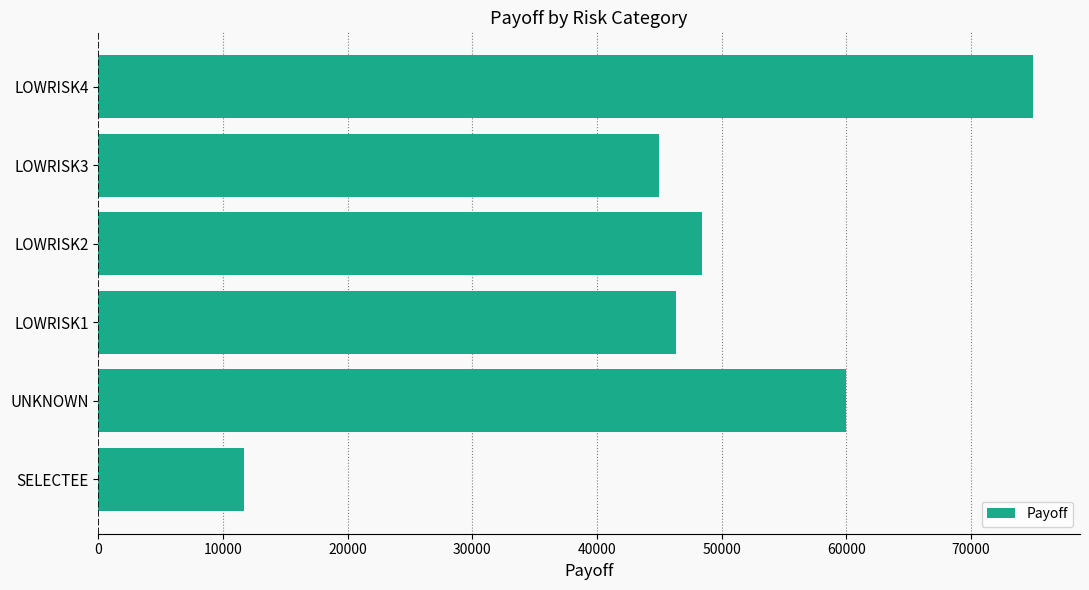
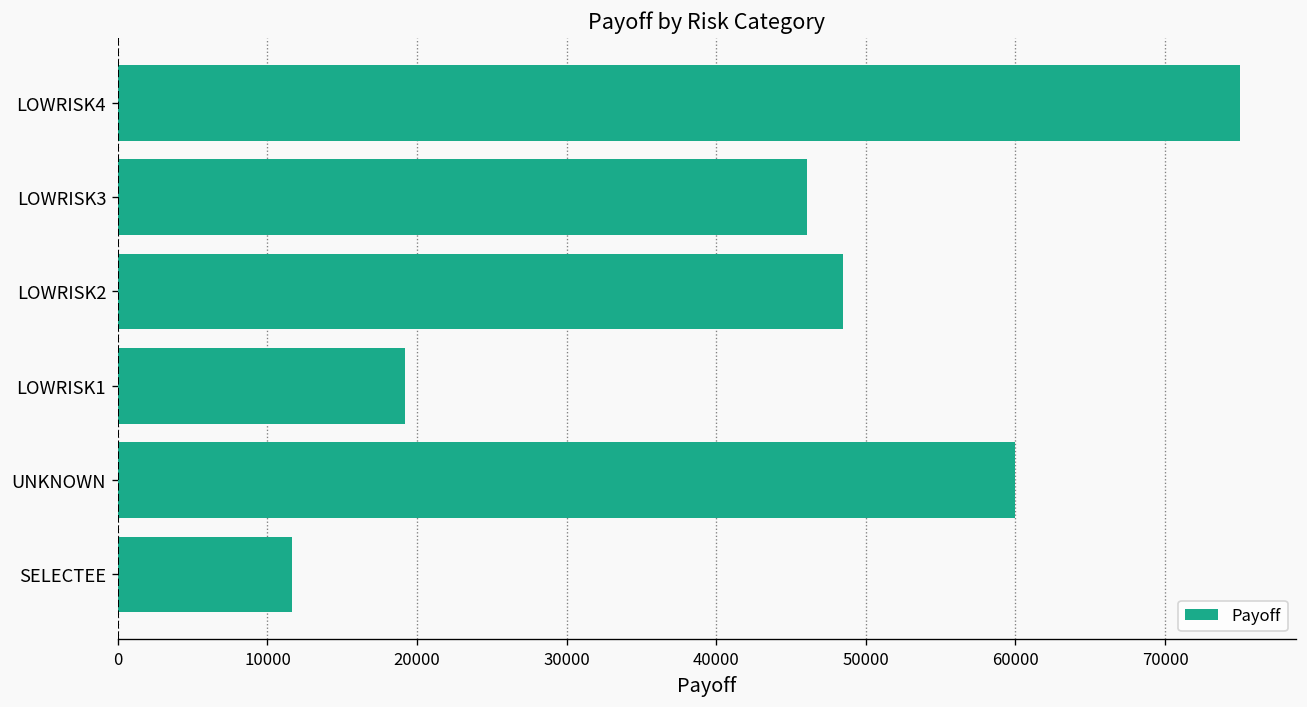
  {
    "LOWRISK4": 75000,
-   "LOWRISK3": 45000,
+   "LOWRISK3": 46100,
    "LOWRISK2": 48500,
-   "LOWRISK1": 46300,
+   "LOWRISK1": 19200,
    "UNKNOWN": 60000,
    "SELECTEE": 11700
  }
